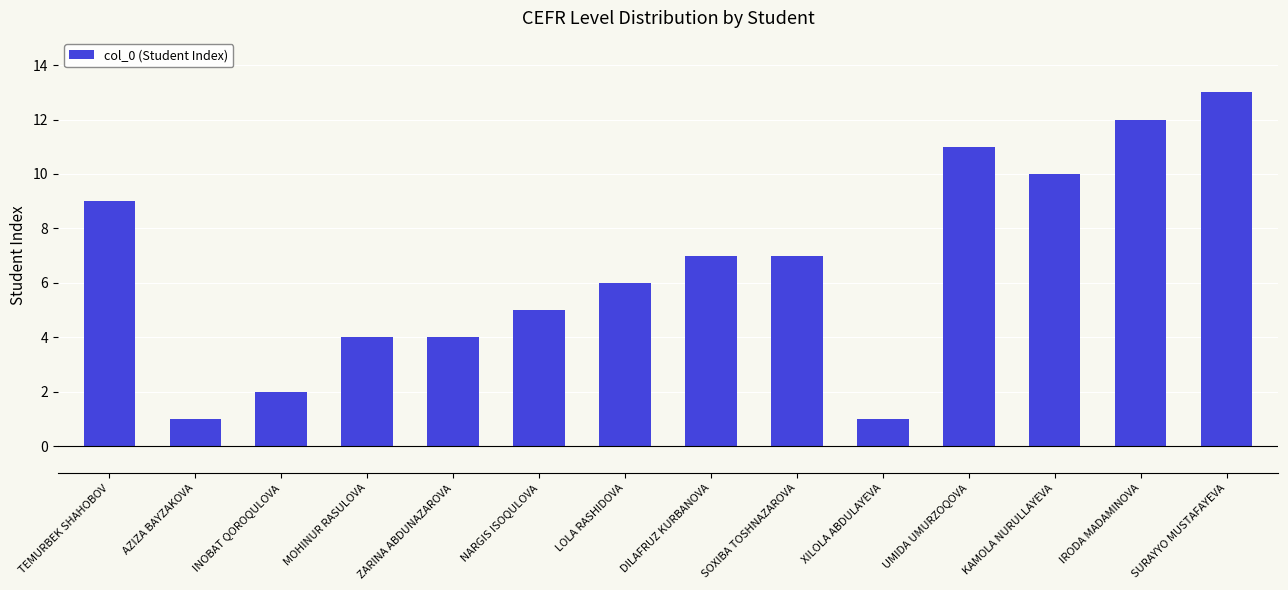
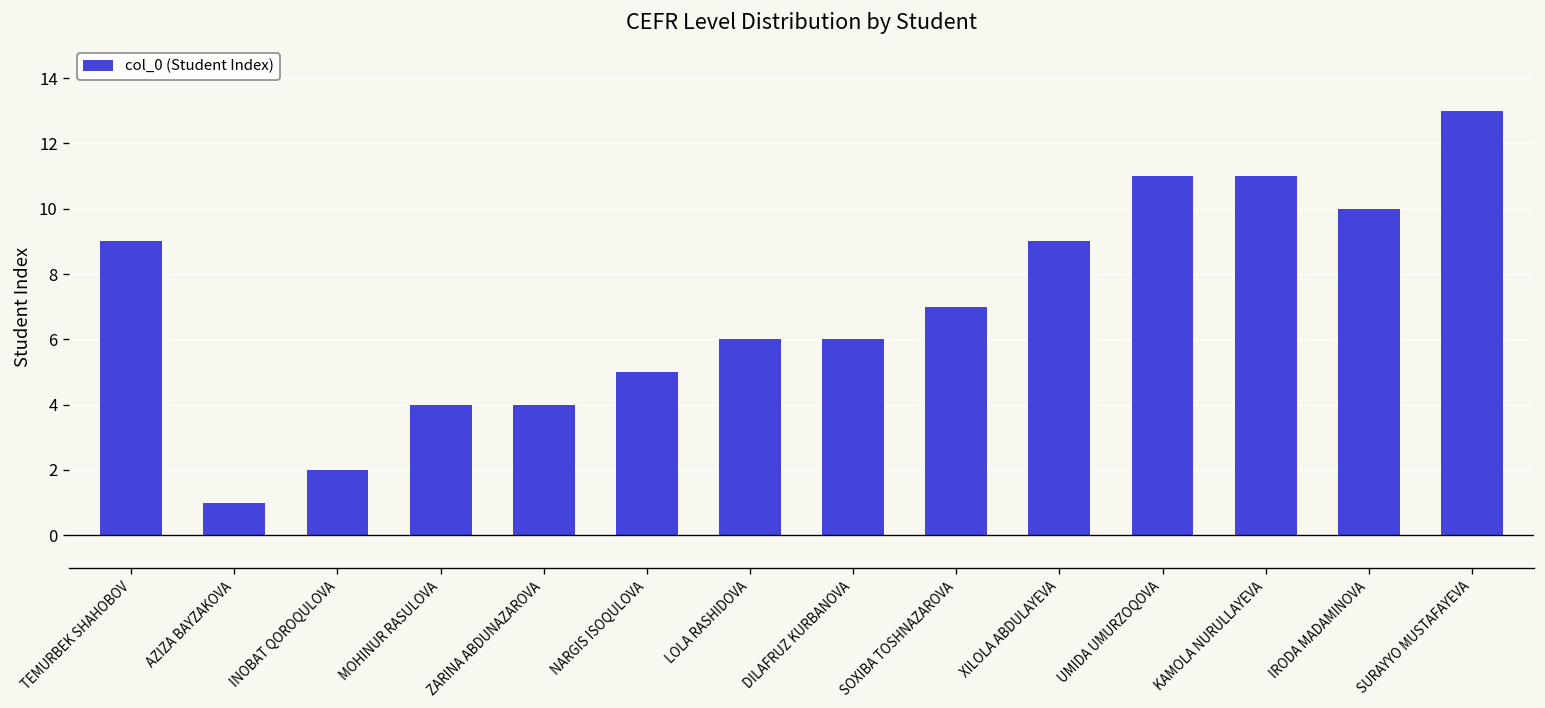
  {
    "TEMURBEK SHAHOBOV": 9,
    "AZIZA BAYZAKOVA": 1,
    "INOBAT QOROQULOVA": 2,
    "MOHINUR RASULOVA": 4,
    "ZARINA ABDUNAZAROVA": 4,
    "NARGIS ISOQULOVA": 5,
    "LOLA RASHIDOVA": 6,
-   "DILAFRUZ KURBANOVA": 7,
+   "DILAFRUZ KURBANOVA": 6,
    "SOXIBA TOSHNAZAROVA": 7,
-   "XILOLA ABDULAYEVA": 1,
+   "XILOLA ABDULAYEVA": 9,
    "UMIDA UMURZOQOVA": 11,
-   "KAMOLA NURULLAYEVA": 10,
-   "IRODA MADAMINOVA": 12,
+   "KAMOLA NURULLAYEVA": 11,
+   "IRODA MADAMINOVA": 10,
    "SURAYYO MUSTAFAYEVA": 13
  }
